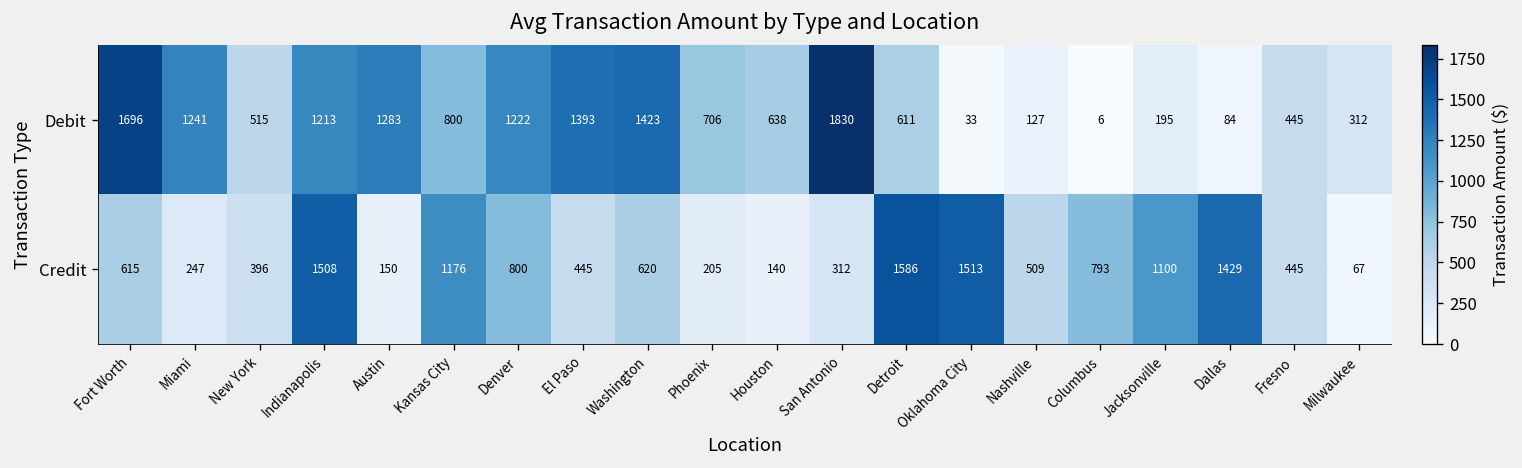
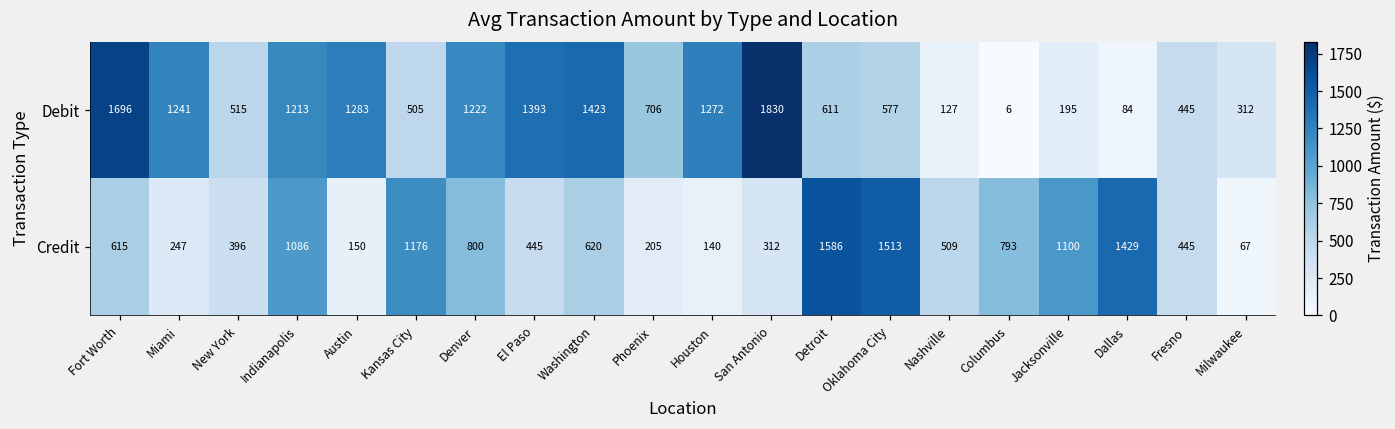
  {
    "Debit": {
      "Fort Worth": 1696,
      "Miami": 1241,
      "New York": 515,
      "Indianapolis": 1213,
      "Austin": 1283,
-     "Kansas City": 800,
+     "Kansas City": 505,
      "Denver": 1222,
      "El Paso": 1393,
      "Washington": 1423,
      "Phoenix": 706,
-     "Houston": 638,
+     "Houston": 1272,
      "San Antonio": 1830,
      "Detroit": 611,
-     "Oklahoma City": 33,
+     "Oklahoma City": 577,
      "Nashville": 127,
      "Columbus": 6,
      "Jacksonville": 195,
      "Dallas": 84,
      "Fresno": 445,
      "Milwaukee": 312
    },
    "Credit": {
      "Fort Worth": 615,
      "Miami": 247,
      "New York": 396,
-     "Indianapolis": 1508,
+     "Indianapolis": 1086,
      "Austin": 150,
      "Kansas City": 1176,
      "Denver": 800,
      "El Paso": 445,
      "Washington": 620,
      "Phoenix": 205,
      "Houston": 140,
      "San Antonio": 312,
      "Detroit": 1586,
      "Oklahoma City": 1513,
      "Nashville": 509,
      "Columbus": 793,
      "Jacksonville": 1100,
      "Dallas": 1429,
      "Fresno": 445,
      "Milwaukee": 67
    }
  }
